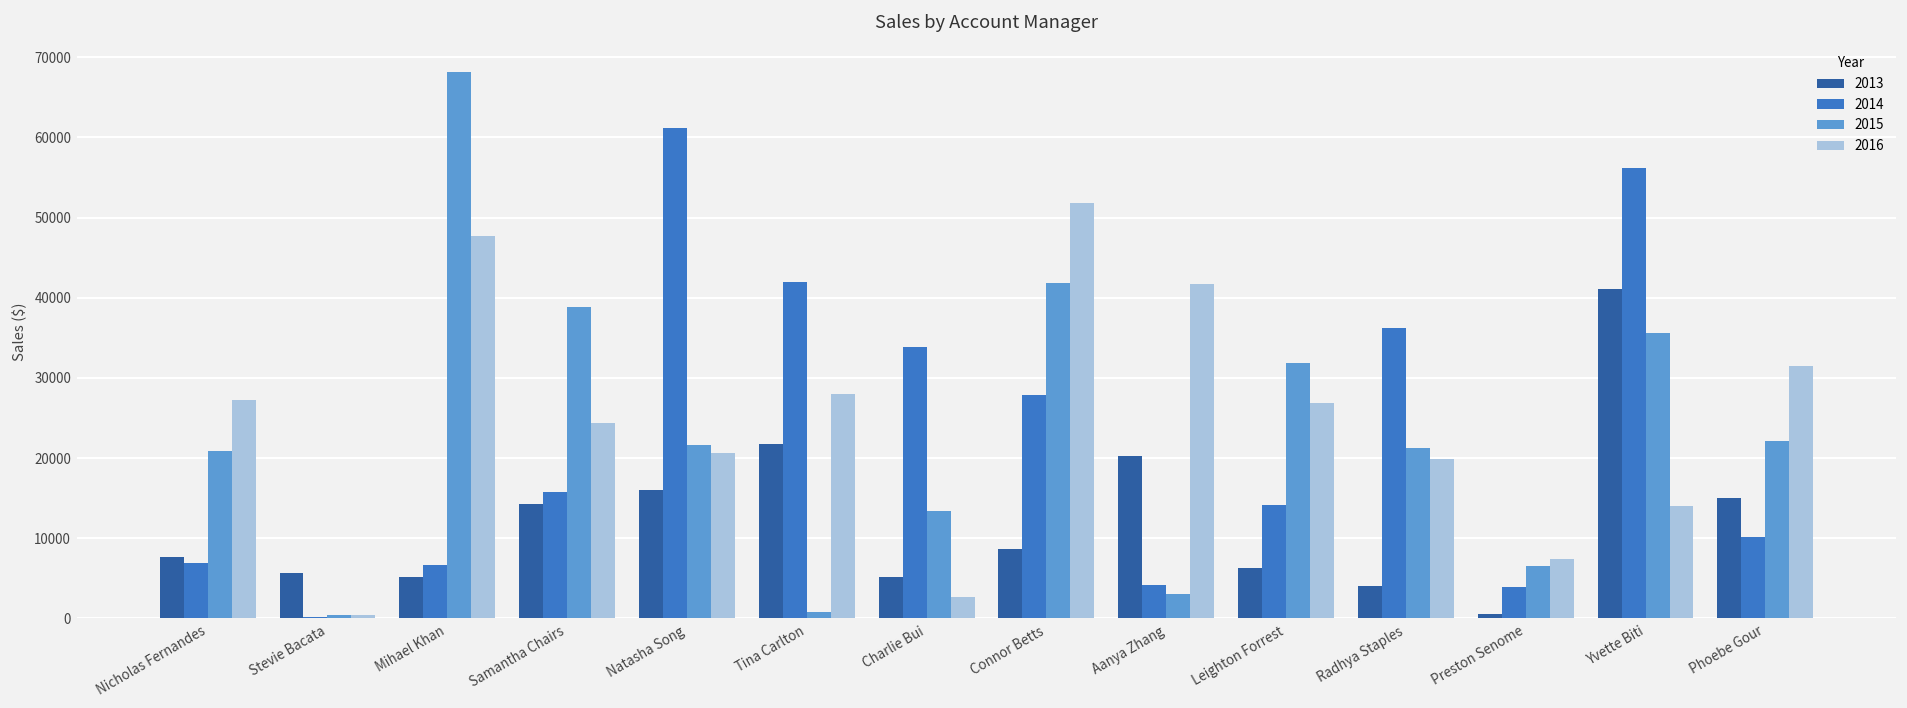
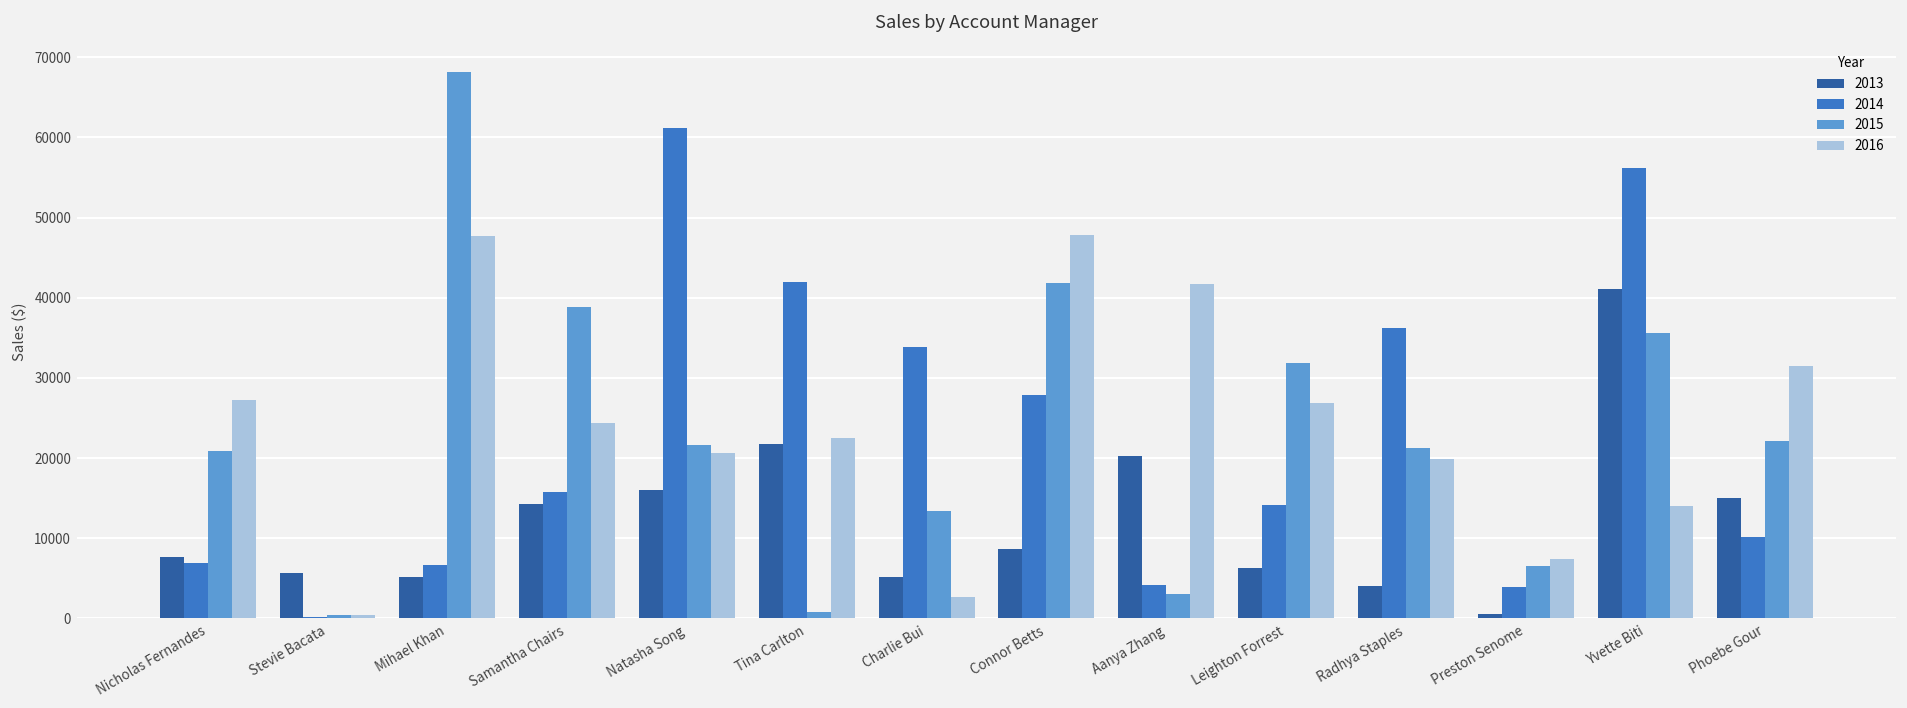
  {
    "2016": {
      "Nicholas Fernandes": 27000,
      "Stevie Bacata": 0,
      "Mihael Khan": 48000,
      "Samantha Chairs": 24000,
      "Natasha Song": 21000,
-     "Tina Carlton": 28000,
+     "Tina Carlton": 23000,
      "Charlie Bui": 3000,
-     "Connor Betts": 52000,
+     "Connor Betts": 48000,
      "Aanya Zhang": 42000,
      "Leighton Forrest": 27000,
      "Radhya Staples": 20000,
      "Preston Senome": 7000,
      "Yvette Biti": 14000,
      "Phoebe Gour": 31000
    }
  }
